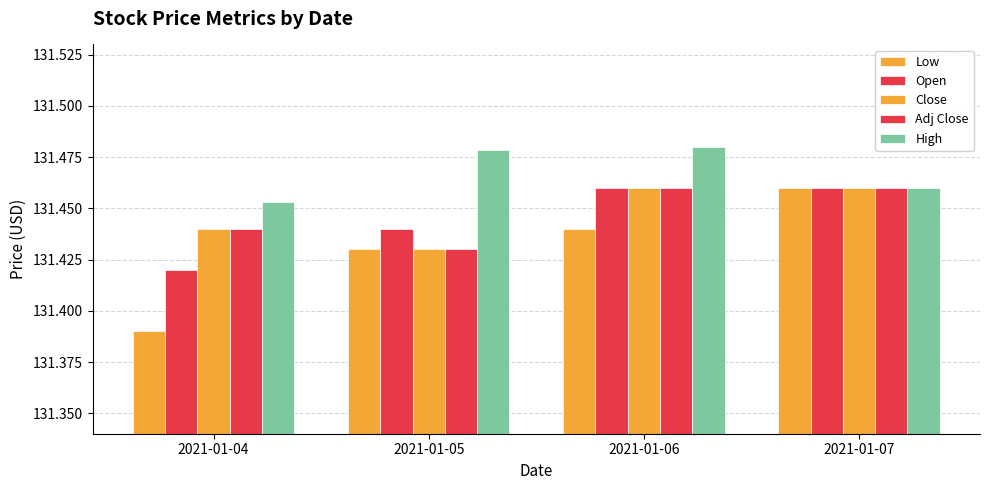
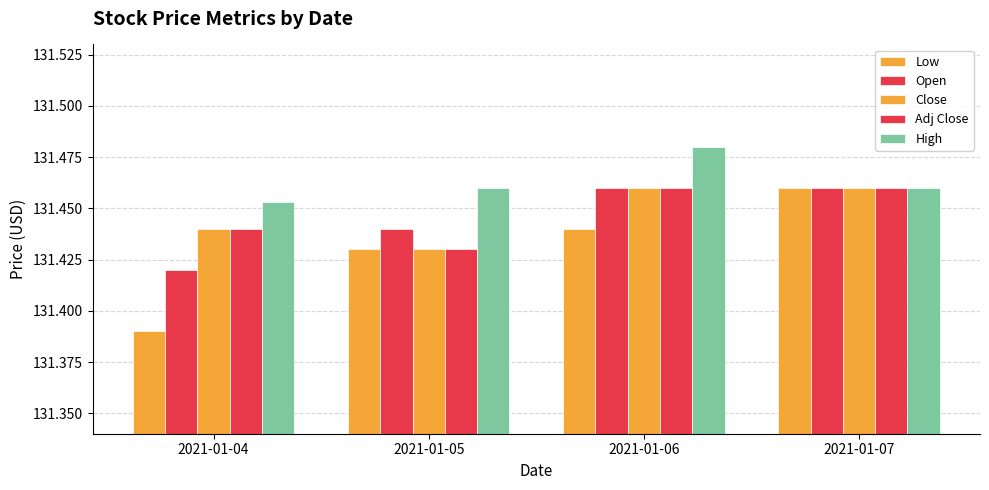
  {
    "High": {
      "2021-01-04": 131.453,
-     "2021-01-05": 131.478,
+     "2021-01-05": 131.460,
      "2021-01-06": 131.480,
      "2021-01-07": 131.460
    }
  }
